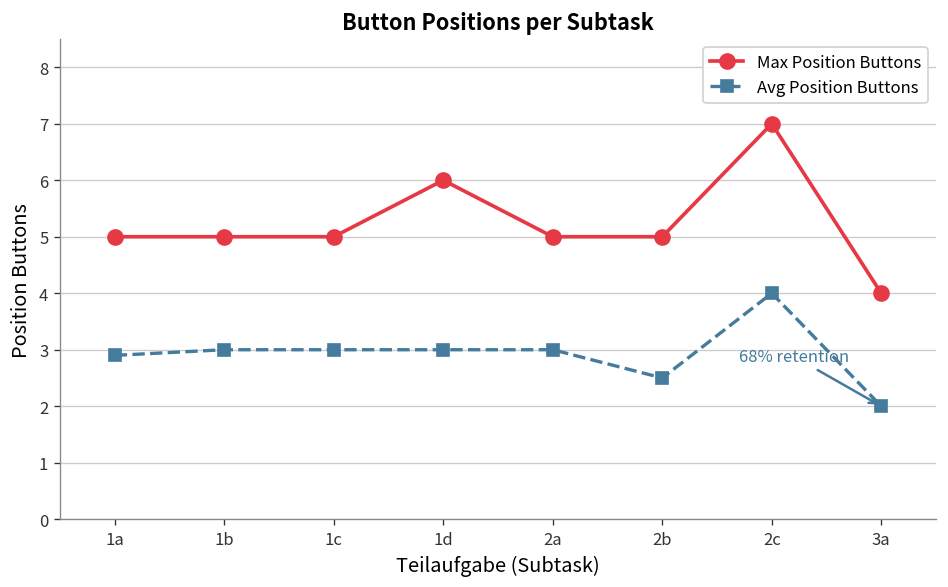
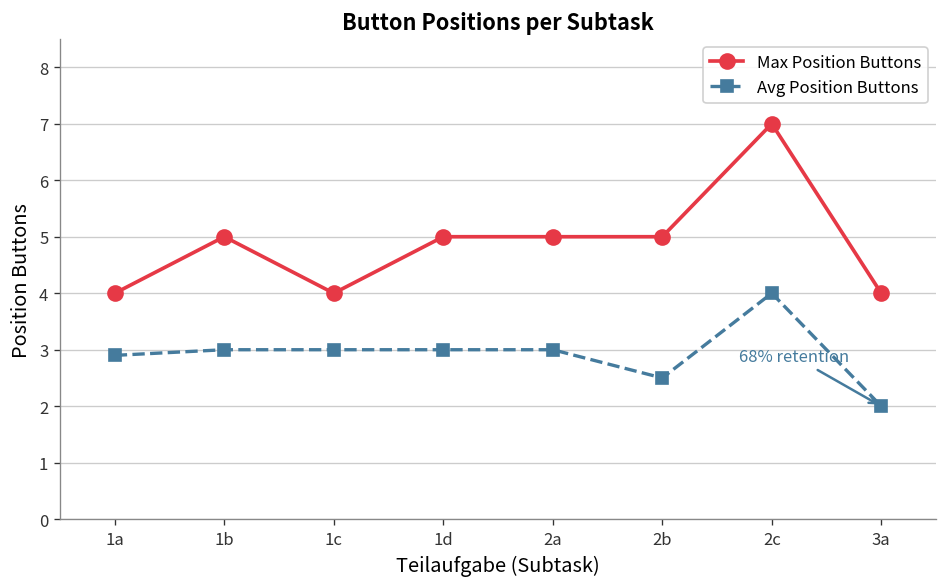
  {
    "Max Position Buttons": {
-     "1a": 5,
+     "1a": 4,
      "1b": 5,
-     "1c": 5,
-     "1d": 6,
+     "1c": 4,
+     "1d": 5,
      "2a": 5,
      "2b": 5,
      "2c": 7,
      "3a": 4
    },
    "Avg Position Buttons": {
      "1a": 2.9,
      "1b": 3,
      "1c": 3,
      "1d": 3,
      "2a": 3,
      "2b": 2.5,
      "2c": 4
    }
  }
